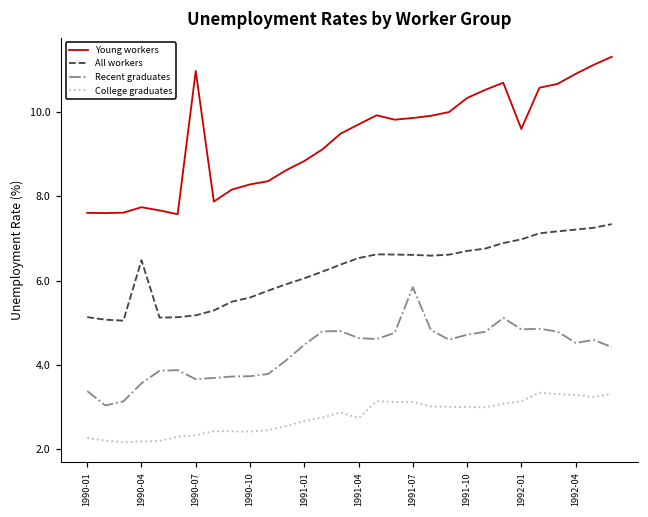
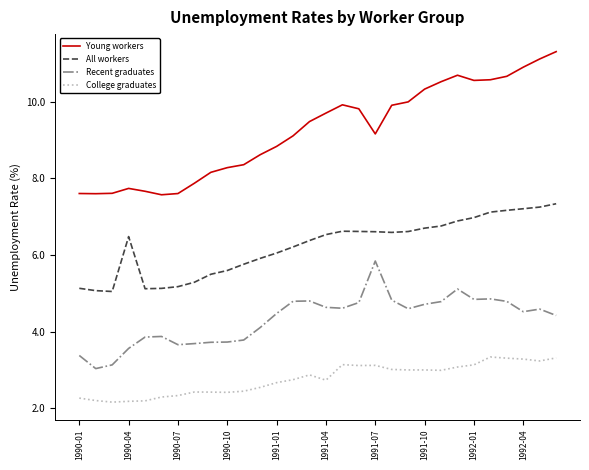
  {
    "Young workers": {
      "1990-01": 7.6,
      "1990-04": 7.7,
-     "1990-07": 11.0,
+     "1990-07": 7.6,
      "1990-10": 8.3,
      "1991-01": 8.8,
      "1991-04": 9.7,
-     "1991-07": 9.9,
+     "1991-07": 9.2,
      "1991-10": 10.3,
-     "1992-01": 9.6,
+     "1992-01": 10.6,
      "1992-04": 10.9
    },
    "All workers": {
      "1990-01": 5.1,
      "1990-04": 6.5,
      "1990-07": 5.2,
      "1990-10": 5.6,
      "1991-01": 6.1,
      "1991-04": 6.5,
      "1991-07": 6.6,
      "1991-10": 6.7,
      "1992-01": 7.0,
      "1992-04": 7.2
    },
    "Recent graduates": {
      "1990-01": 3.4,
      "1990-04": 3.6,
      "1990-07": 3.7,
      "1990-10": 3.7,
      "1991-01": 4.5,
      "1991-04": 4.6,
      "1991-07": 5.8,
      "1991-10": 4.7,
      "1992-01": 4.8,
      "1992-04": 4.5
    },
    "College graduates": {
      "1990-01": 2.3,
      "1990-04": 2.2,
      "1990-07": 2.3,
      "1990-10": 2.4,
      "1991-01": 2.7,
      "1991-04": 2.7,
      "1991-07": 3.1,
      "1991-10": 3.0,
      "1992-01": 3.1,
      "1992-04": 3.3
    }
  }
